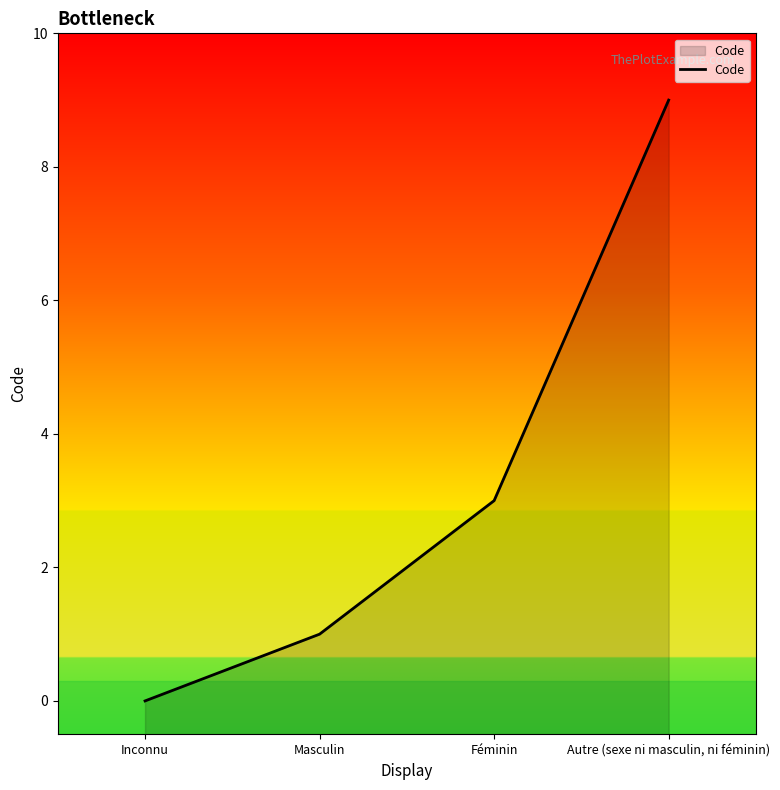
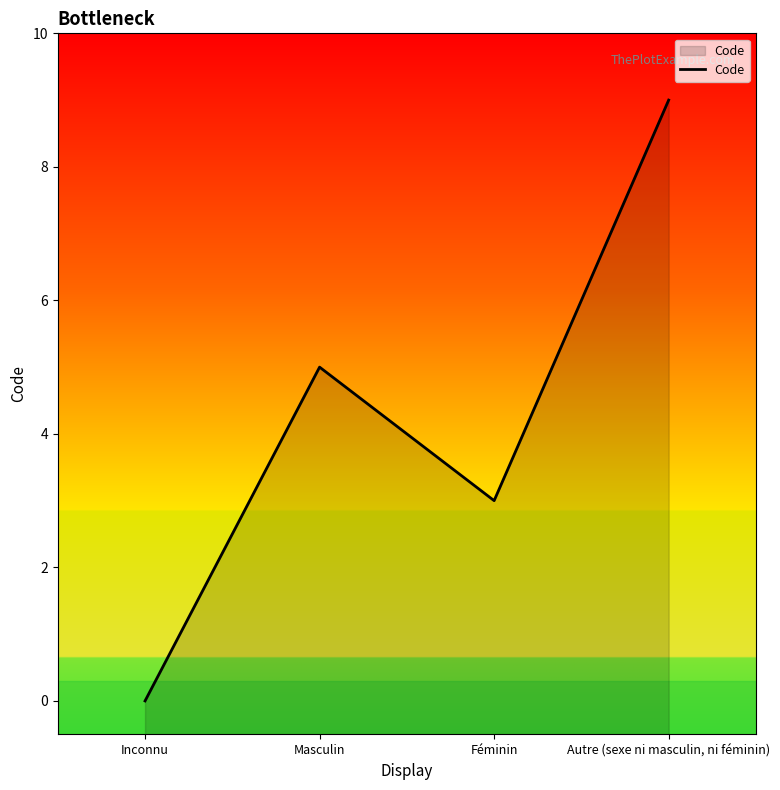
  {
-   "Masculin": 1,
+   "Masculin": 5,
    "Féminin": 3,
    "Autre (sexe ni masculin, ni féminin)": 9
  }
